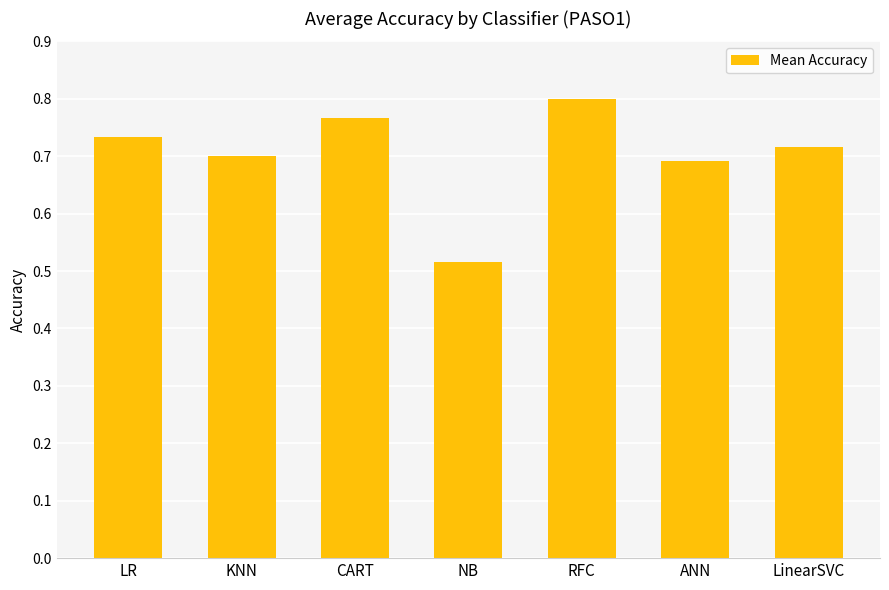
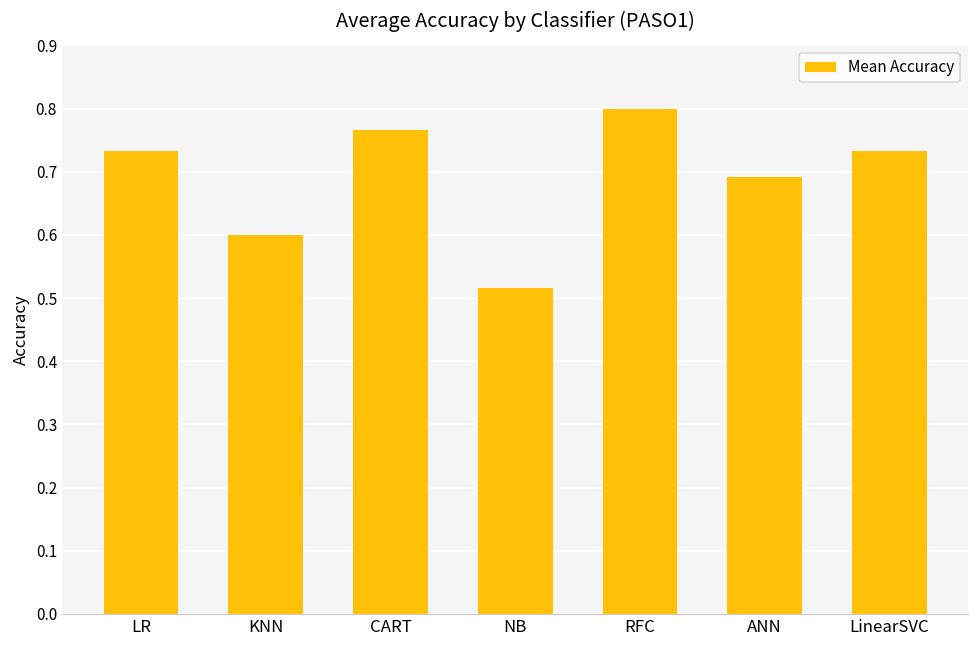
  {
    "LR": 0.73,
-   "KNN": 0.7,
+   "KNN": 0.6,
    "CART": 0.77,
    "NB": 0.52,
    "RFC": 0.80,
    "ANN": 0.69,
-   "LinearSVC": 0.72
+   "LinearSVC": 0.73
  }
